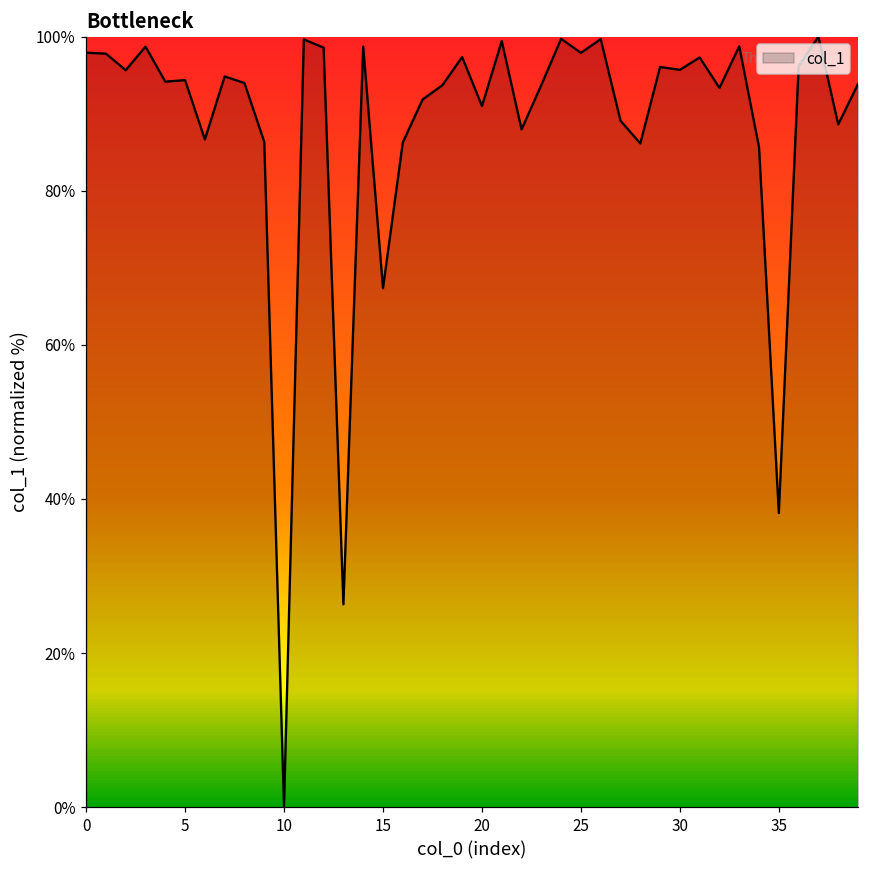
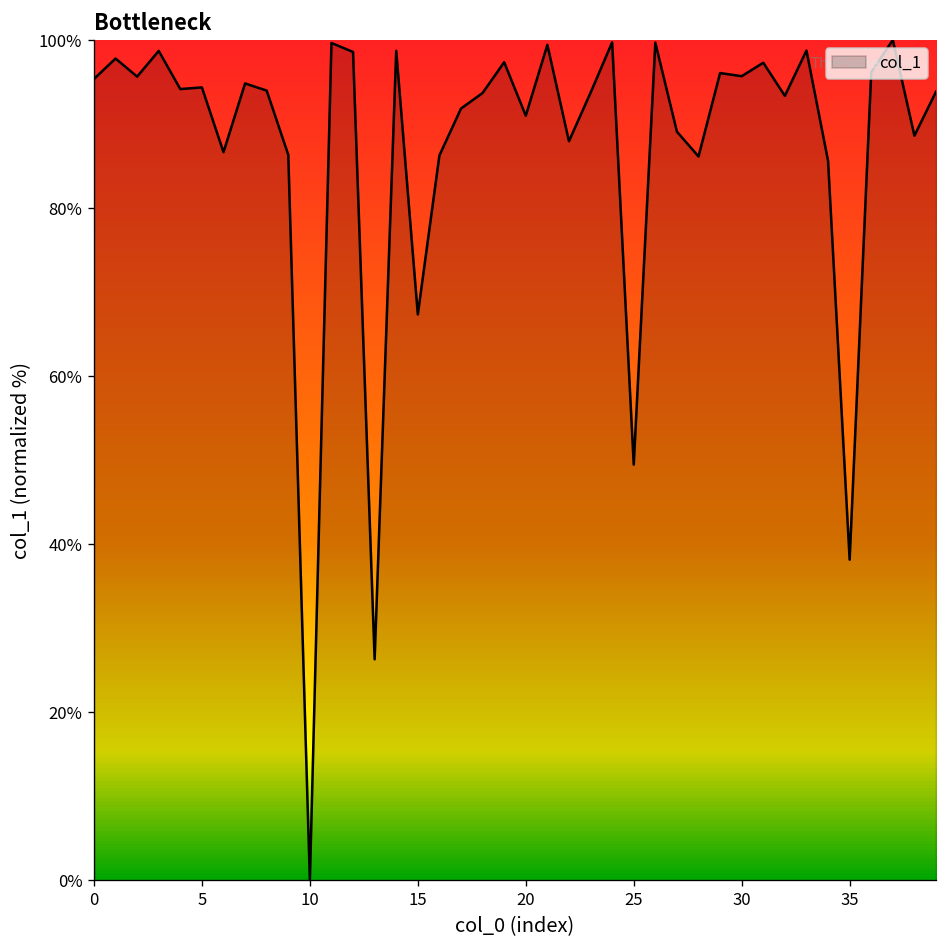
  {
-   "0": "98%",
+   "0": "95%",
    "5": "94%",
    "10": "0%",
    "15": "67%",
    "20": "91%",
-   "25": "98%",
+   "25": "49%",
    "30": "96%",
    "35": "38%"
  }
